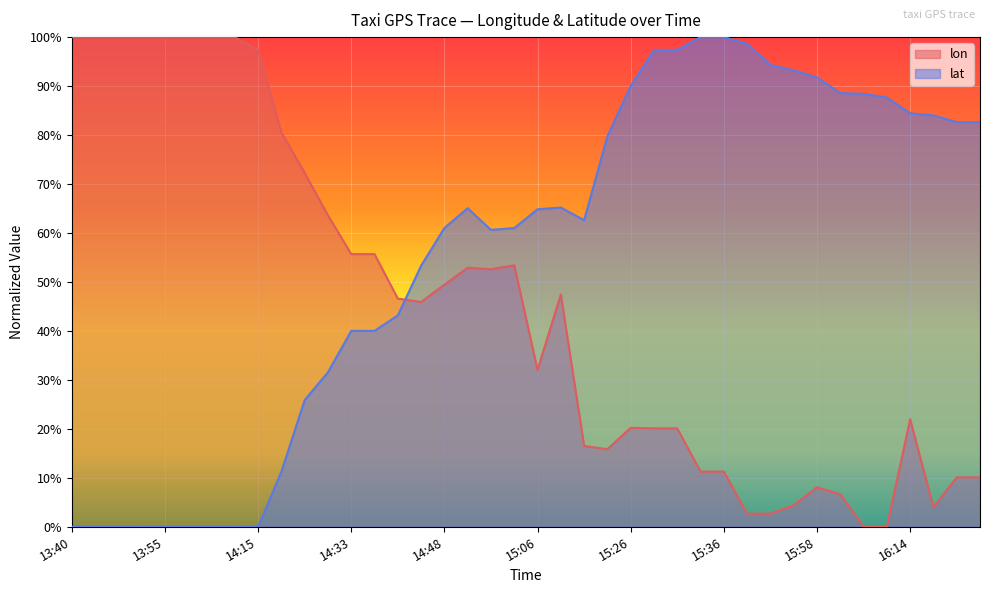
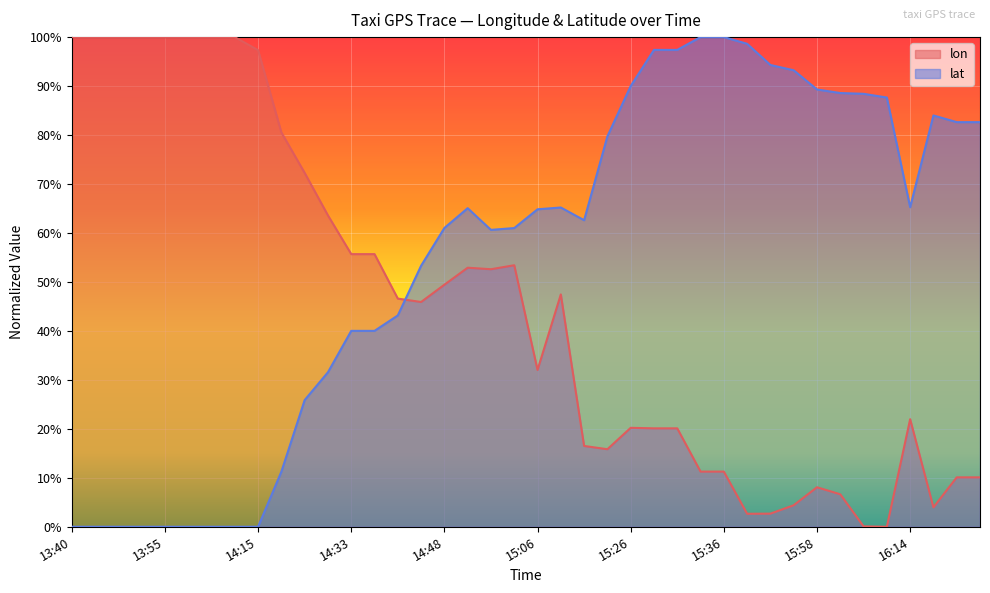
  {
    "lon": {
      "13:55": "100%",
      "14:15": "97%",
      "14:48": "49%",
      "15:06": "32%",
      "15:26": "20%",
      "15:58": "8%",
      "16:14": "22%"
    },
    "lat": {
      "13:55": "0%",
      "14:15": "0%",
      "14:48": "61%",
      "15:06": "65%",
      "15:26": "90%",
-     "15:58": "92%",
-     "16:14": "84%"
+     "15:58": "89%",
+     "16:14": "65%"
    }
  }
